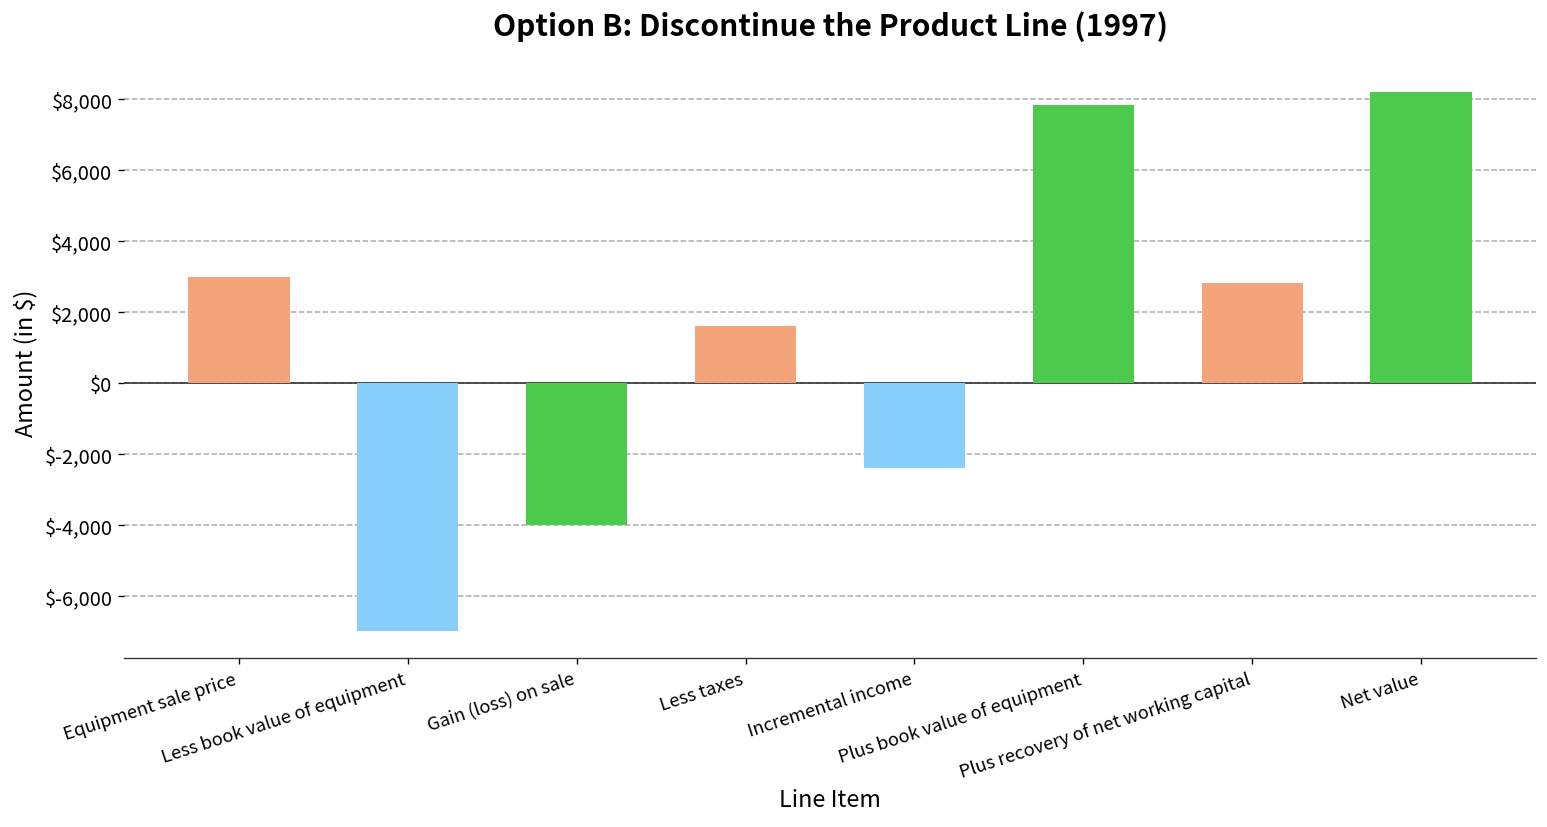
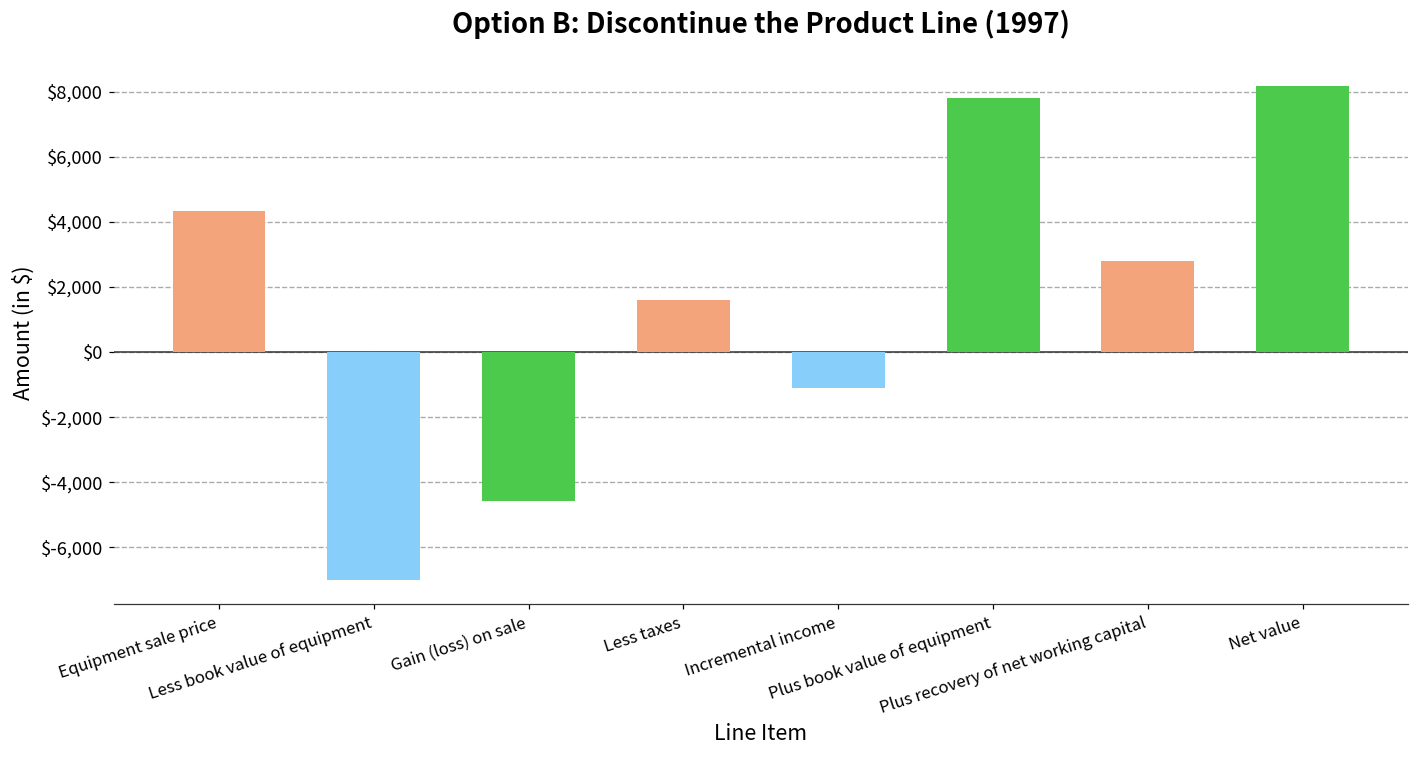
  {
-   "Equipment sale price": "$3,000",
+   "Equipment sale price": "$4,300",
    "Less book value of equipment": "$-7,000",
-   "Gain (loss) on sale": "$-4,000",
+   "Gain (loss) on sale": "$-4,600",
    "Less taxes": "$1,600",
-   "Incremental income": "$-2,400",
+   "Incremental income": "$-1,100",
    "Plus book value of equipment": "$7,800",
    "Plus recovery of net working capital": "$2,800",
    "Net value": "$8,200"
  }
